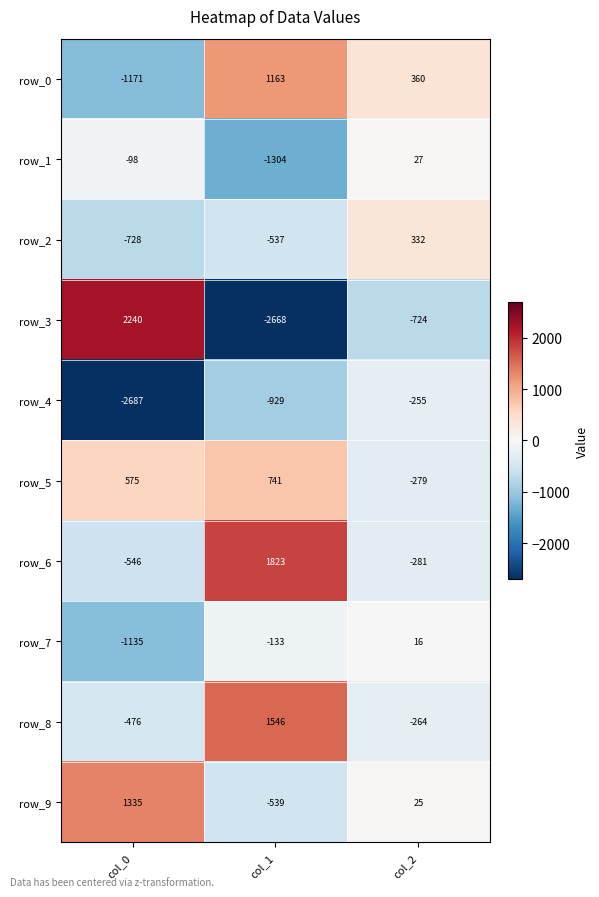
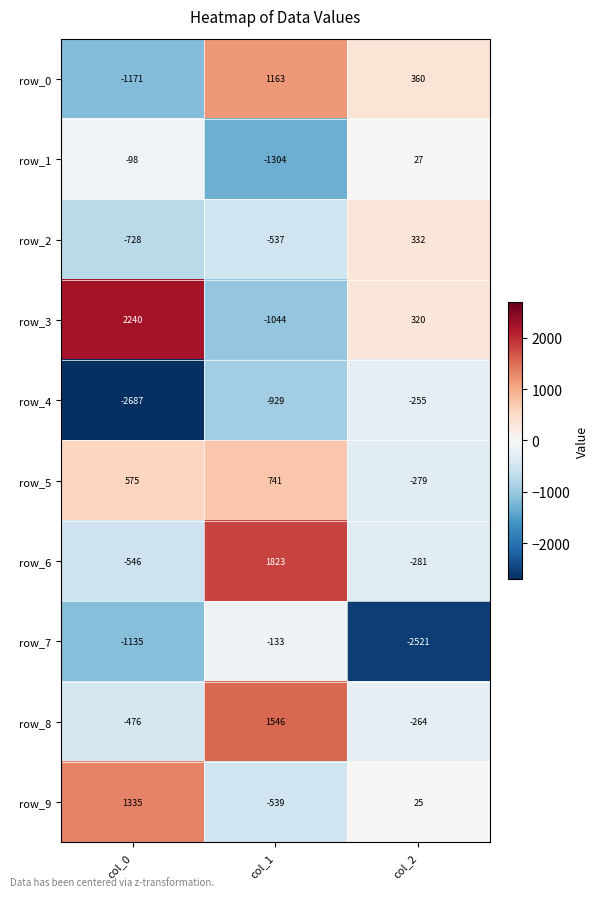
  {
    "row_0": {
      "col_0": -1171,
      "col_1": 1163,
      "col_2": 360
    },
    "row_1": {
      "col_0": -98,
      "col_1": -1304,
      "col_2": 27
    },
    "row_2": {
      "col_0": -728,
      "col_1": -537,
      "col_2": 332
    },
    "row_3": {
      "col_0": 2240,
-     "col_1": -2668,
-     "col_2": -724
+     "col_1": -1044,
+     "col_2": 320
    },
    "row_4": {
      "col_0": -2687,
      "col_1": -929,
      "col_2": -255
    },
    "row_5": {
      "col_0": 575,
      "col_1": 741,
      "col_2": -279
    },
    "row_6": {
      "col_0": -546,
      "col_1": 1823,
      "col_2": -281
    },
    "row_7": {
      "col_0": -1135,
      "col_1": -133,
-     "col_2": 16
+     "col_2": -2521
    },
    "row_8": {
      "col_0": -476,
      "col_1": 1546,
      "col_2": -264
    },
    "row_9": {
      "col_0": 1335,
      "col_1": -539,
      "col_2": 25
    }
  }
